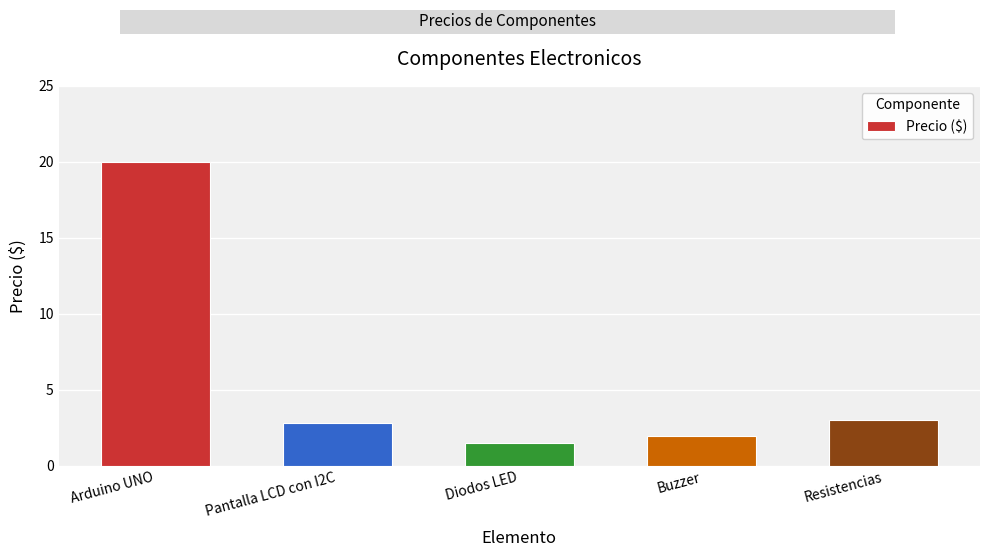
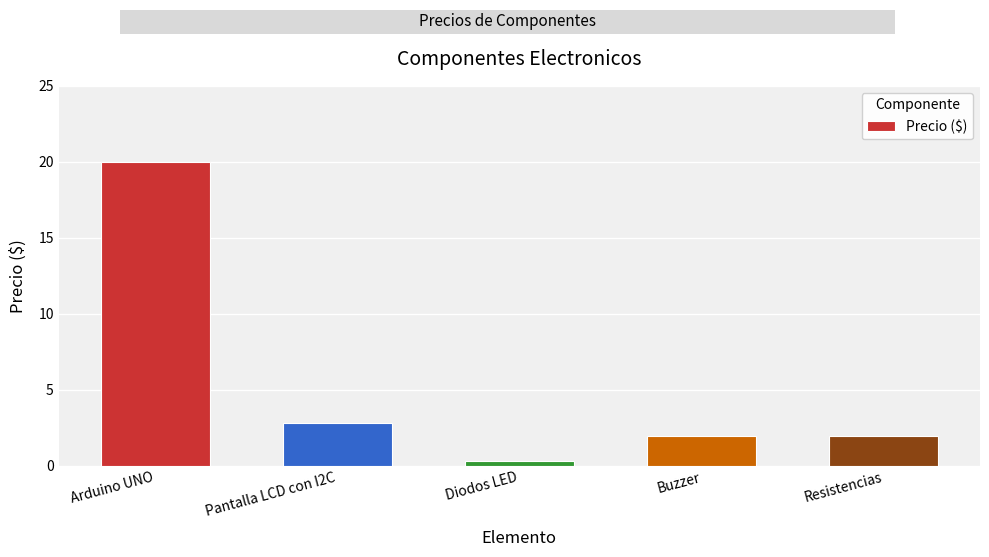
  {
    "Arduino UNO": 20.0,
    "Pantalla LCD con I2C": 2.8,
-   "Diodos LED": 1.5,
+   "Diodos LED": 0.3,
    "Buzzer": 2.0,
-   "Resistencias": 3
+   "Resistencias": 2
  }
